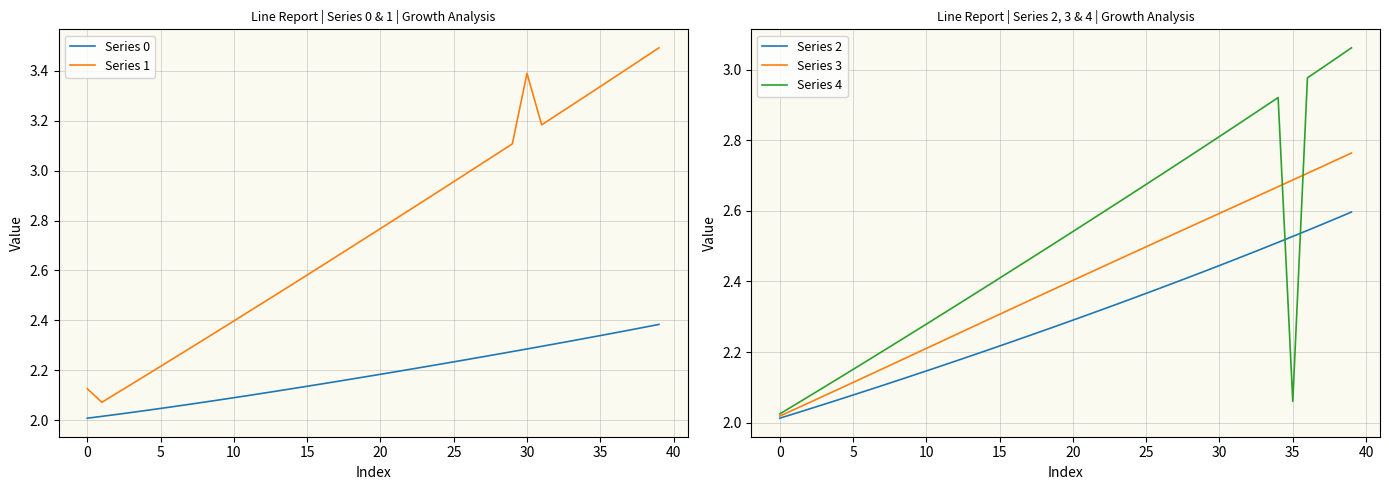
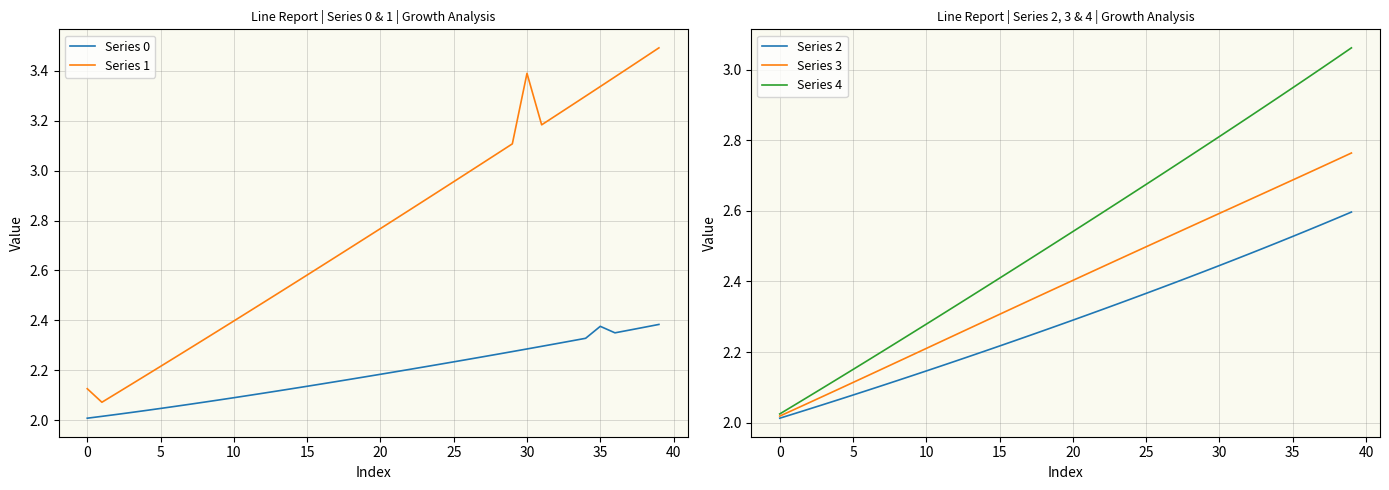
  {
    "Line Report | Series 0 & 1 | Growth Analysis": {
      "Series 0": {
        "0": 2.01,
        "5": 2.05,
        "10": 2.09,
        "15": 2.14,
        "20": 2.18,
        "25": 2.23,
        "30": 2.28,
-       "35": 2.34
+       "35": 2.38
      },
      "Series 1": {
        "0": 2.13,
        "5": 2.22,
        "10": 2.40,
        "15": 2.58,
        "20": 2.77,
        "25": 2.96,
        "30": 3.39,
        "35": 3.34
      }
    },
    "Line Report | Series 2, 3 & 4 | Growth Analysis": {
      "Series 2": {
        "5": 2.08,
        "10": 2.15,
        "15": 2.22,
        "20": 2.29,
        "25": 2.37,
        "30": 2.45,
        "35": 2.53
      },
      "Series 3": {
        "5": 2.11,
        "10": 2.21,
        "15": 2.31,
        "20": 2.40,
        "25": 2.50,
        "30": 2.59,
        "35": 2.69
      },
      "Series 4": {
        "5": 2.15,
        "10": 2.28,
        "15": 2.41,
        "20": 2.54,
        "25": 2.68,
        "30": 2.81,
-       "35": 2.06
+       "35": 2.95
      }
    }
  }
